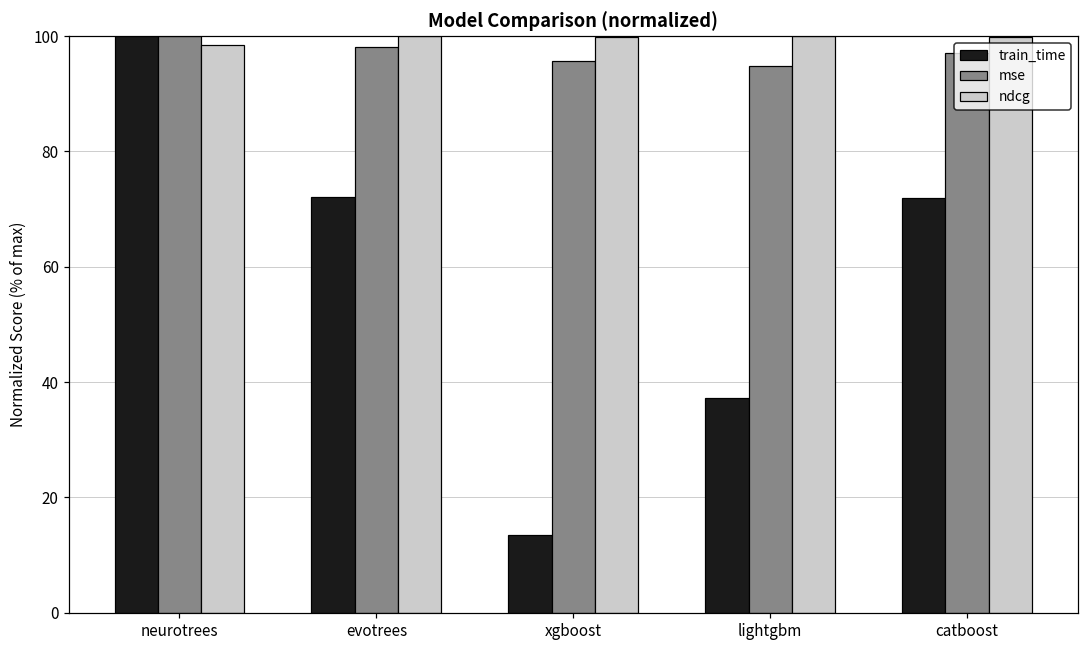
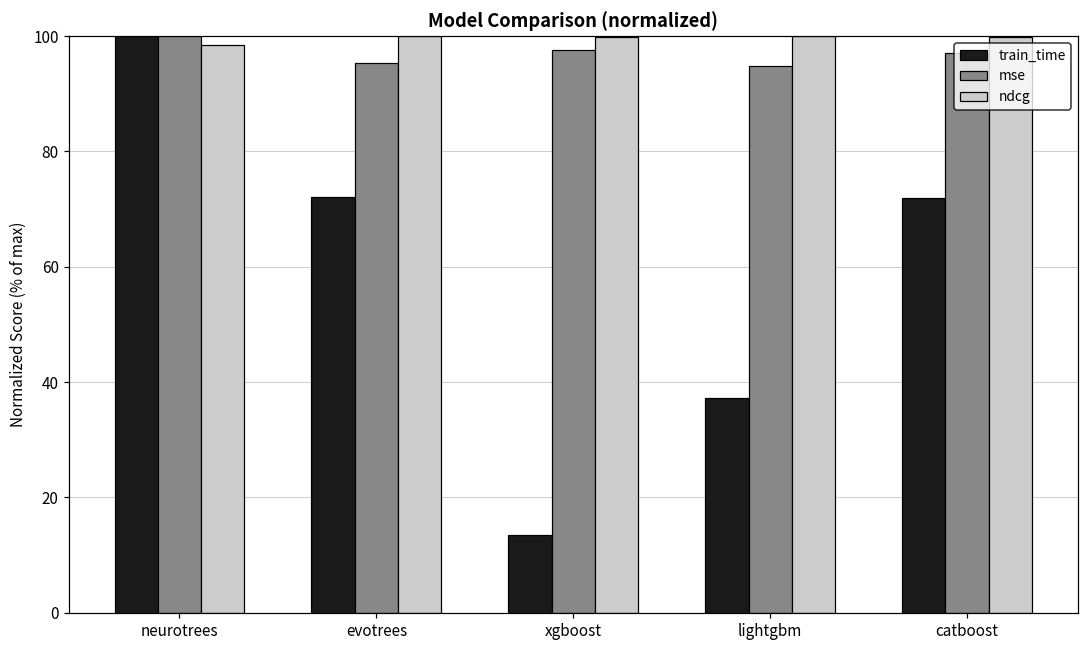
  {
    "train_time": {
      "neurotrees": 100,
      "evotrees": 72,
      "xgboost": 13,
      "lightgbm": 37,
      "catboost": 72
    },
    "mse": {
      "neurotrees": 100,
-     "evotrees": 98,
-     "xgboost": 96,
+     "evotrees": 95,
+     "xgboost": 98,
      "lightgbm": 95
    },
    "ndcg": {
      "neurotrees": 98,
      "evotrees": 100,
      "xgboost": 100,
      "lightgbm": 100,
      "catboost": 100
    }
  }
